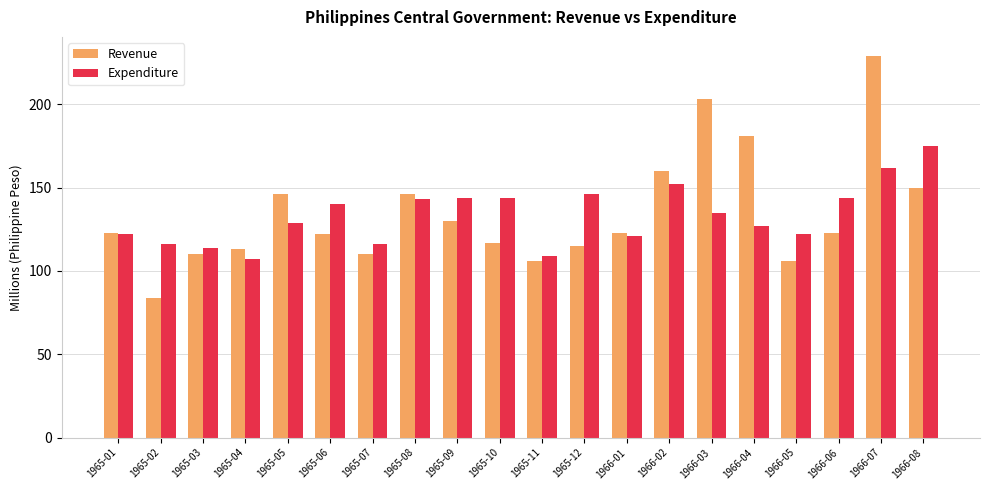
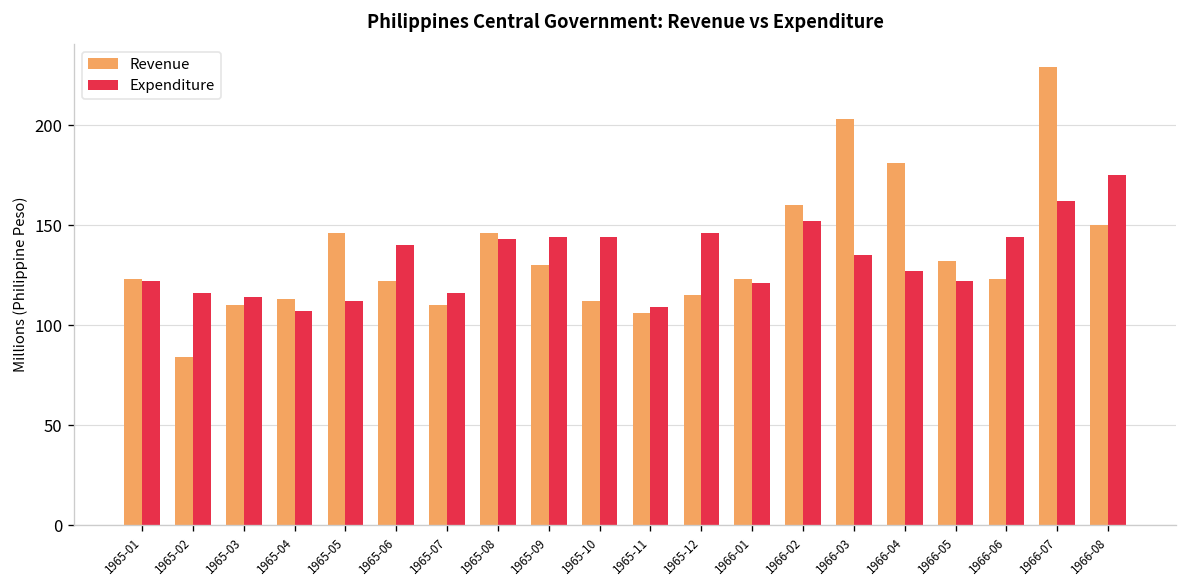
  {
    "Revenue": {
      "1965-01": 123,
      "1965-02": 84,
      "1965-03": 110,
      "1965-04": 113,
      "1965-05": 146,
      "1965-06": 122,
      "1965-07": 110,
      "1965-08": 146,
      "1965-09": 130,
-     "1965-10": 117,
+     "1965-10": 112,
      "1965-11": 106,
      "1965-12": 115,
      "1966-01": 123,
      "1966-02": 160,
      "1966-03": 203,
      "1966-04": 181,
-     "1966-05": 106,
+     "1966-05": 132,
      "1966-06": 123,
      "1966-07": 229,
      "1966-08": 150
    },
    "Expenditure": {
      "1965-01": 122,
      "1965-02": 116,
      "1965-03": 114,
      "1965-04": 107,
-     "1965-05": 129,
+     "1965-05": 112,
      "1965-06": 140,
      "1965-07": 116,
      "1965-08": 143,
      "1965-09": 144,
      "1965-10": 144,
      "1965-11": 109,
      "1965-12": 146,
      "1966-01": 121,
      "1966-02": 152,
      "1966-03": 135,
      "1966-04": 127,
      "1966-05": 122,
      "1966-06": 144,
      "1966-07": 162,
      "1966-08": 175
    }
  }
